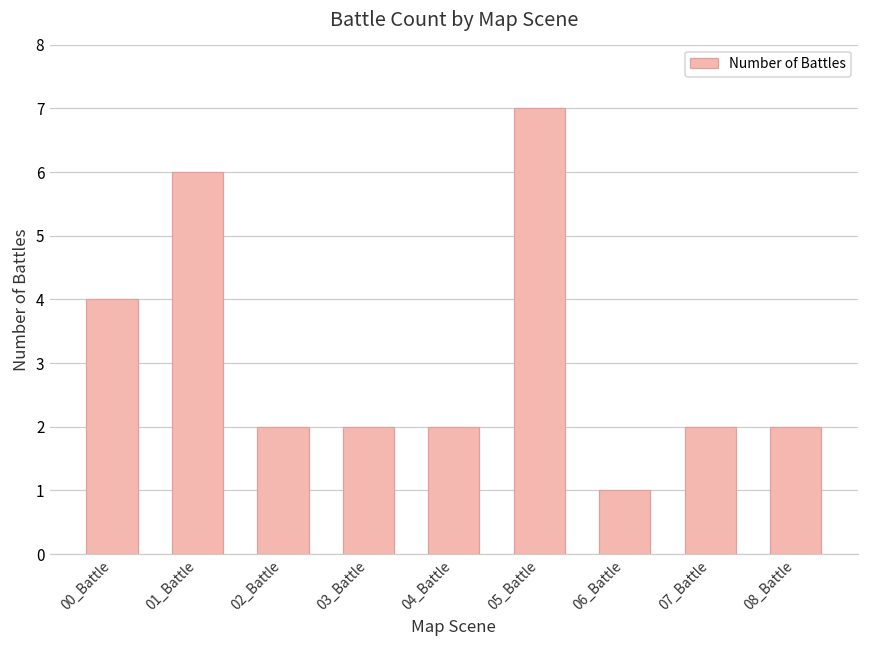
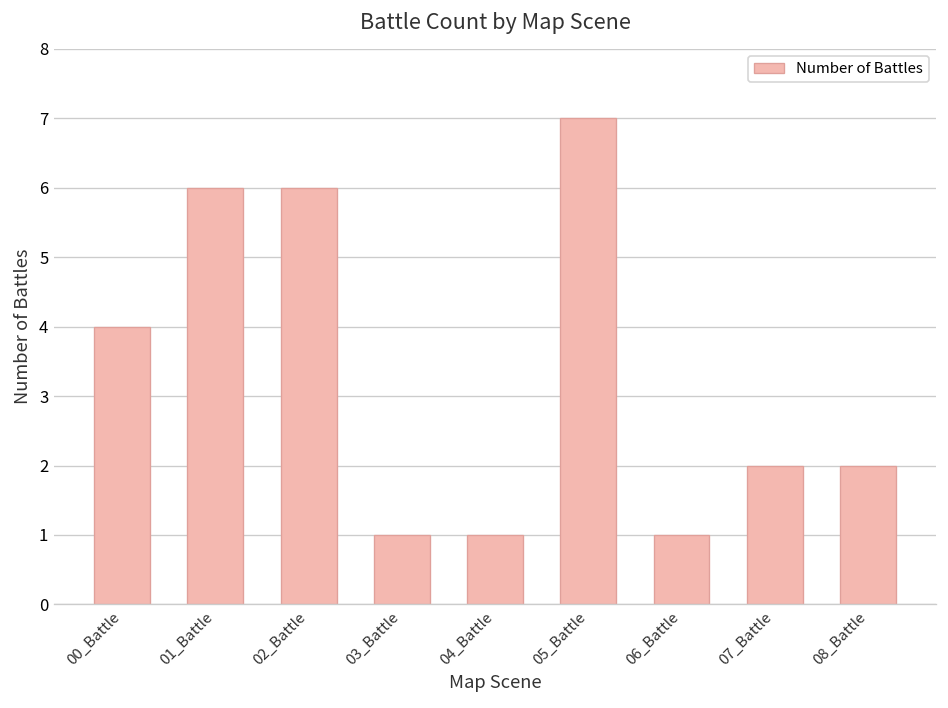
  {
    "00_Battle": 4,
    "01_Battle": 6,
-   "02_Battle": 2,
-   "03_Battle": 2,
-   "04_Battle": 2,
+   "02_Battle": 6,
+   "03_Battle": 1,
+   "04_Battle": 1,
    "05_Battle": 7,
    "06_Battle": 1,
    "07_Battle": 2,
    "08_Battle": 2
  }
